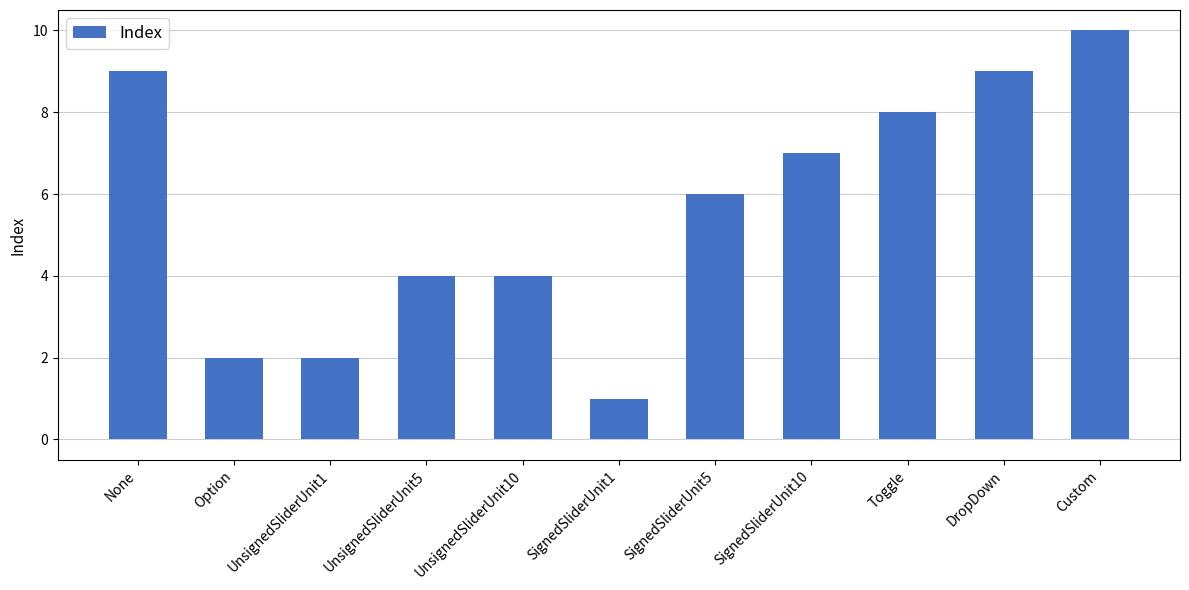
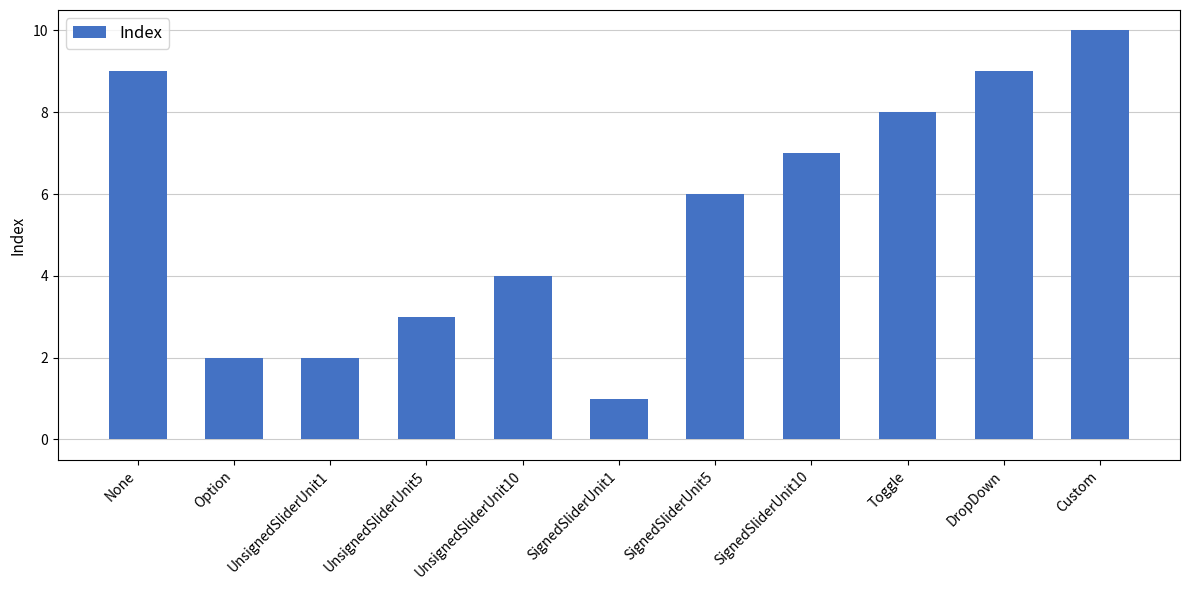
  {
    "None": 9,
    "Option": 2,
    "UnsignedSliderUnit1": 2,
-   "UnsignedSliderUnit5": 4,
+   "UnsignedSliderUnit5": 3,
    "UnsignedSliderUnit10": 4,
    "SignedSliderUnit1": 1,
    "SignedSliderUnit5": 6,
    "SignedSliderUnit10": 7,
    "Toggle": 8,
    "DropDown": 9,
    "Custom": 10
  }
